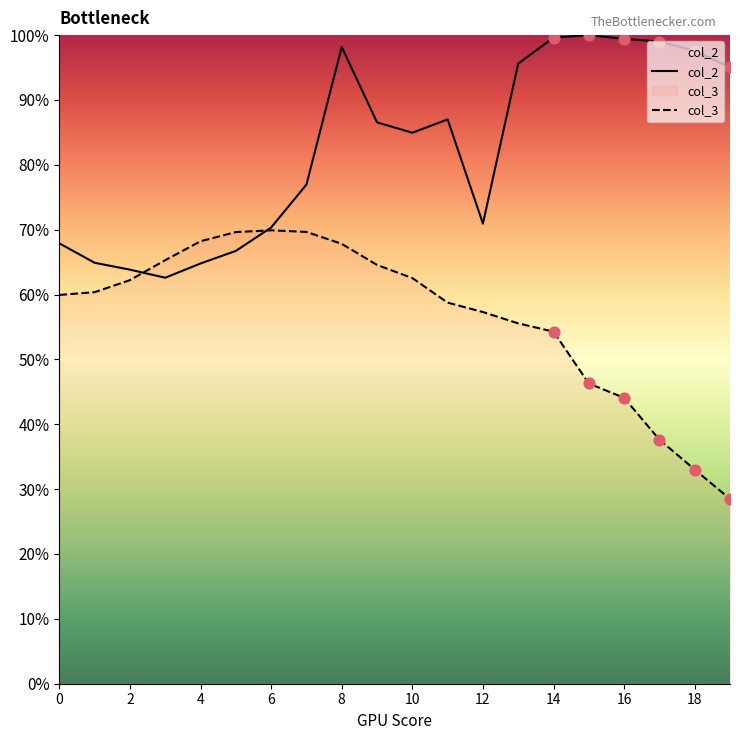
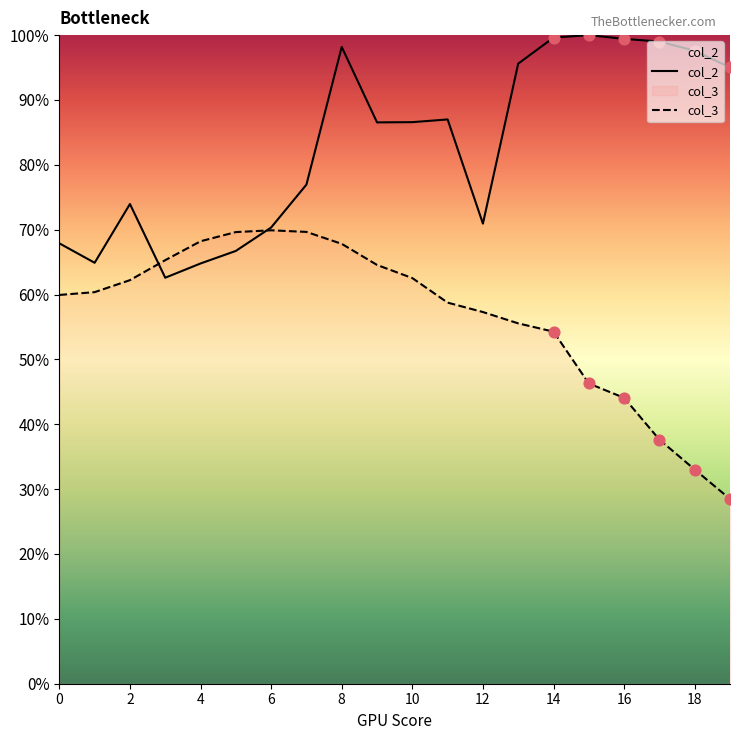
  {
    "col_2": {
      "0": "68%",
-     "2": "64%",
+     "2": "74%",
      "4": "65%",
      "6": "70%",
      "8": "98%",
-     "10": "85%",
+     "10": "87%",
      "12": "71%"
    }
  }
